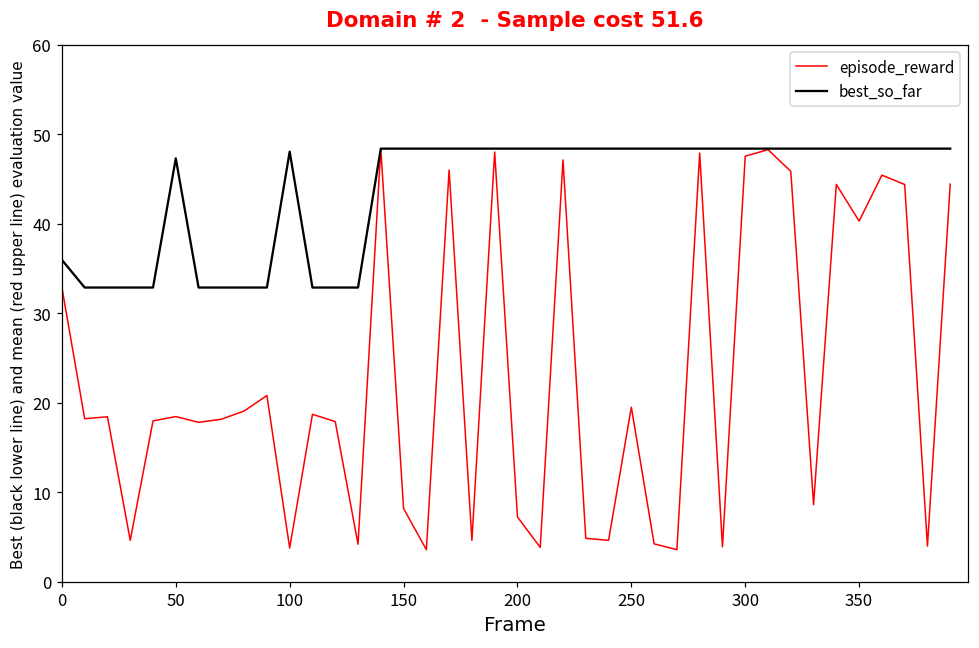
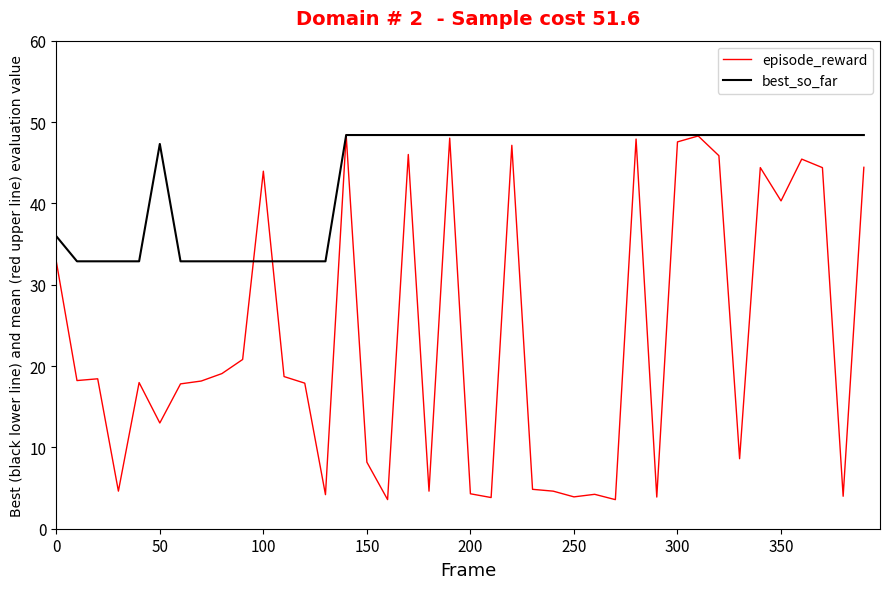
  {
    "episode_reward": {
      "0": 33,
-     "50": 18,
-     "100": 4,
+     "50": 13,
+     "100": 44,
      "150": 8,
-     "200": 7,
-     "250": 20,
+     "200": 4,
+     "250": 4,
      "300": 48,
      "350": 40
    },
    "best_so_far": {
      "0": 36,
      "50": 47,
-     "100": 48,
+     "100": 33,
      "150": 48,
      "200": 48,
      "250": 48,
      "300": 48,
      "350": 48
    }
  }
